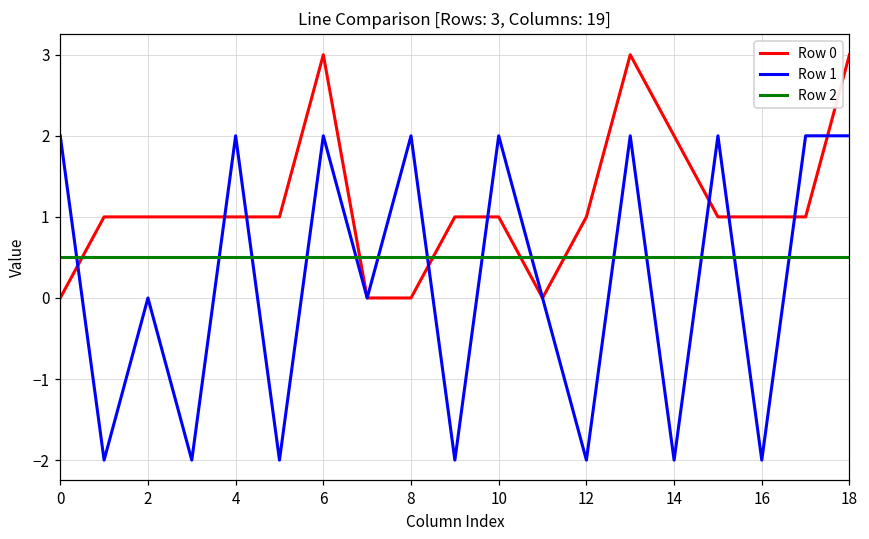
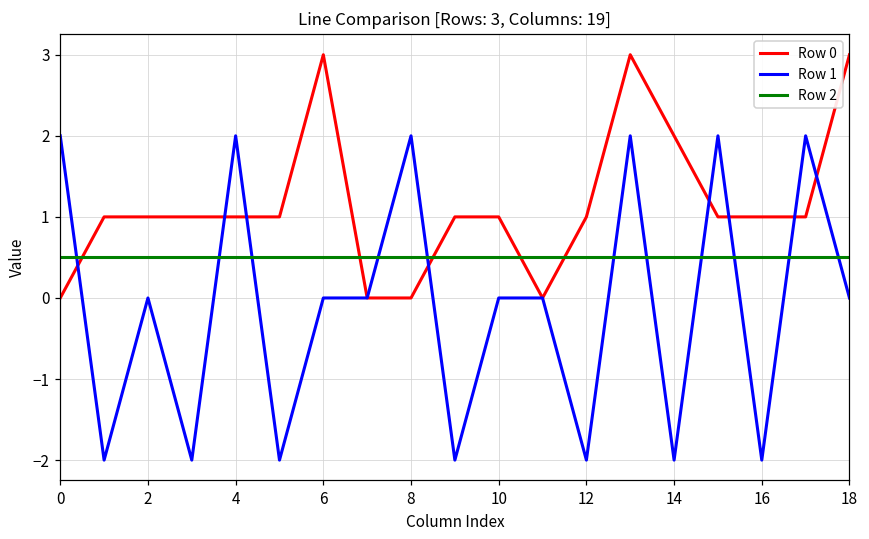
  {
    "Row 0": {
      "0": 0,
      "2": 1,
      "4": 1,
      "6": 3,
      "8": 0,
      "10": 1,
      "12": 1,
      "14": 2,
      "16": 1,
      "18": 3
    },
    "Row 1": {
      "0": 2,
      "2": 0,
      "4": 2,
-     "6": 2,
+     "6": 0,
      "8": 2,
-     "10": 2,
+     "10": 0,
      "12": -2,
      "14": -2,
      "16": -2,
-     "18": 2
+     "18": 0
    },
    "Row 2": {
      "0": 0.5,
      "2": 0.5,
      "4": 0.5,
      "6": 0.5,
      "8": 0.5,
      "10": 0.5,
      "12": 0.5,
      "14": 0.5,
      "16": 0.5,
      "18": 0.5
    }
  }
